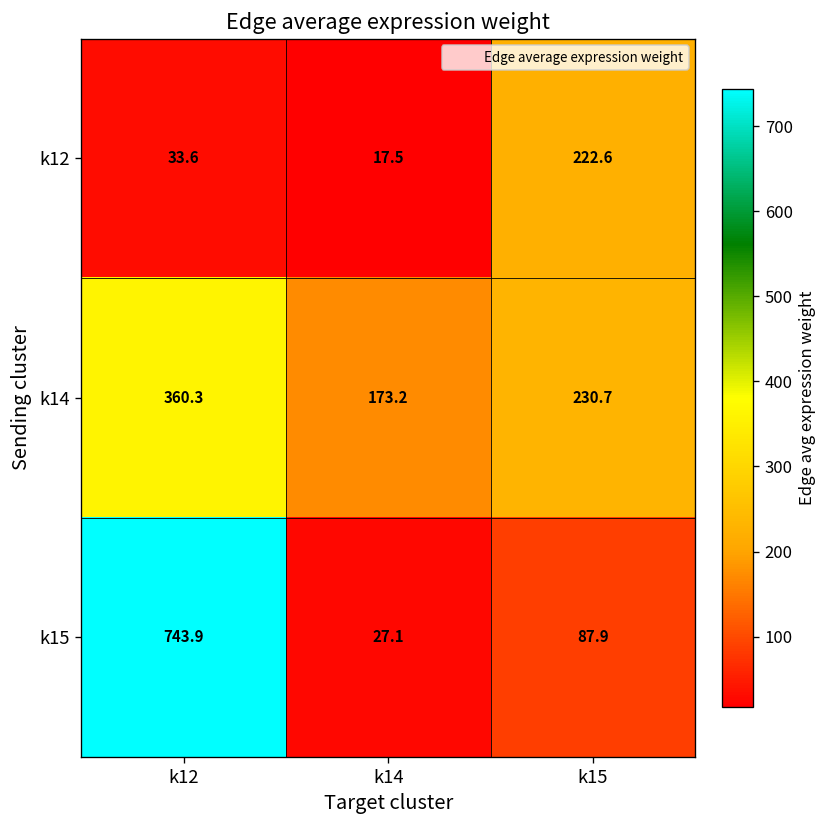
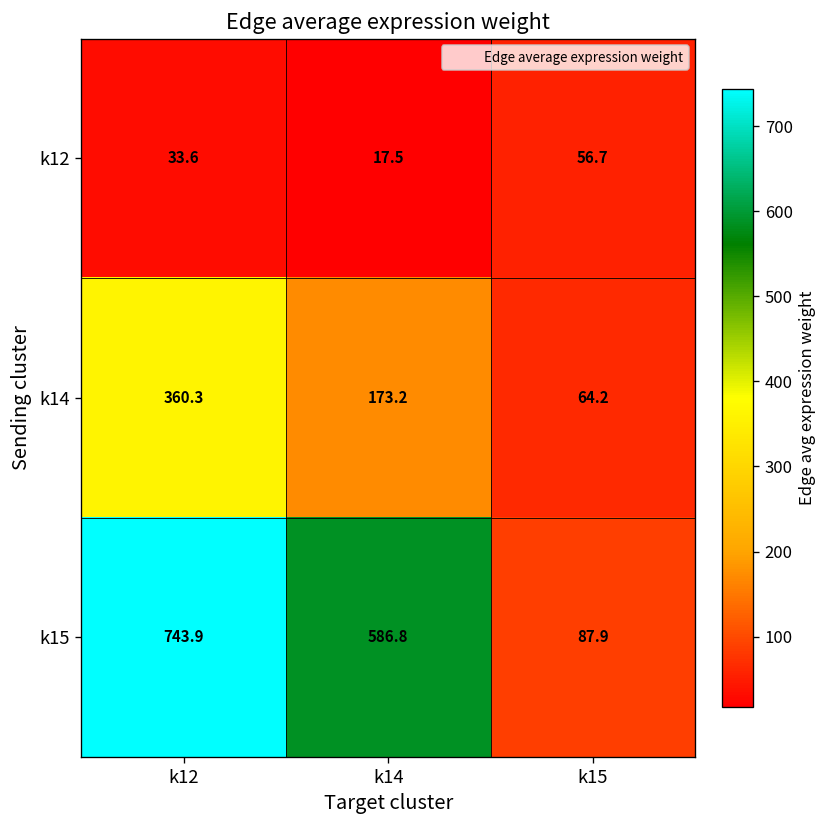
  {
    "k12": {
      "k12": 33.6,
      "k14": 17.5,
-     "k15": 222.6
+     "k15": 56.7
    },
    "k14": {
      "k12": 360.3,
      "k14": 173.2,
-     "k15": 230.7
+     "k15": 64.2
    },
    "k15": {
      "k12": 743.9,
-     "k14": 27.1,
+     "k14": 586.8,
      "k15": 87.9
    }
  }
